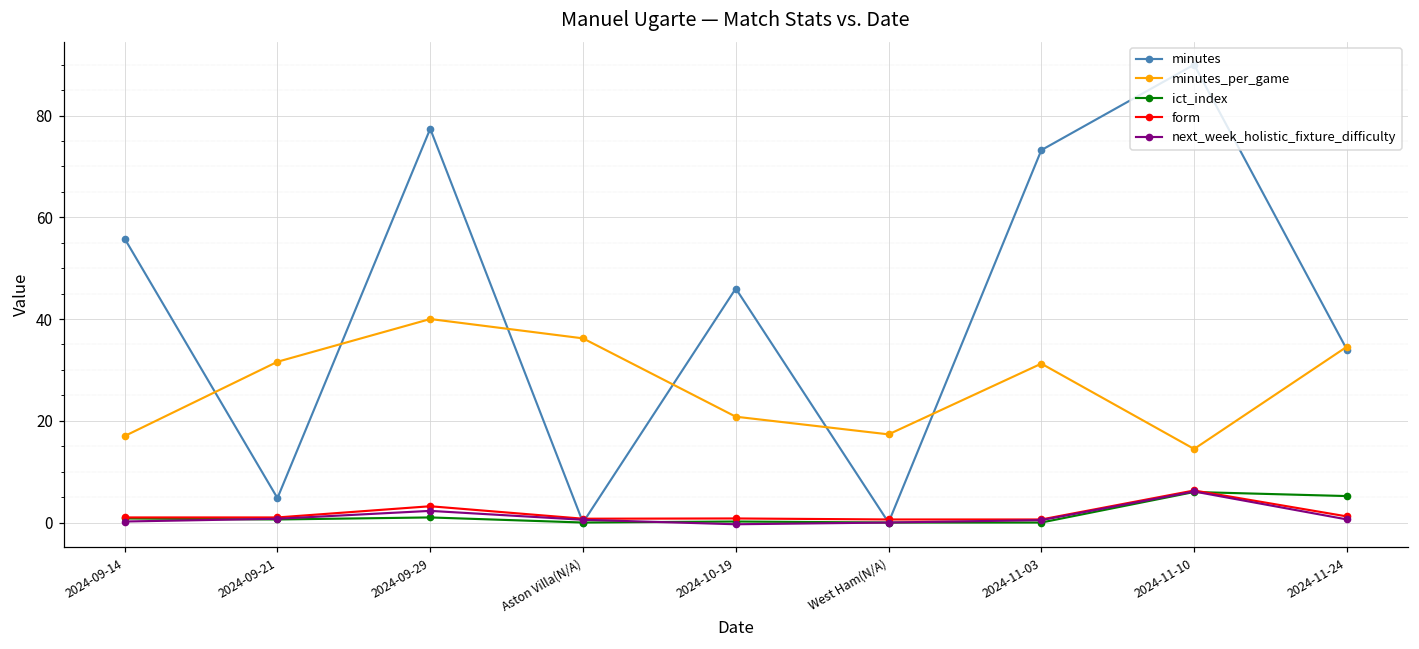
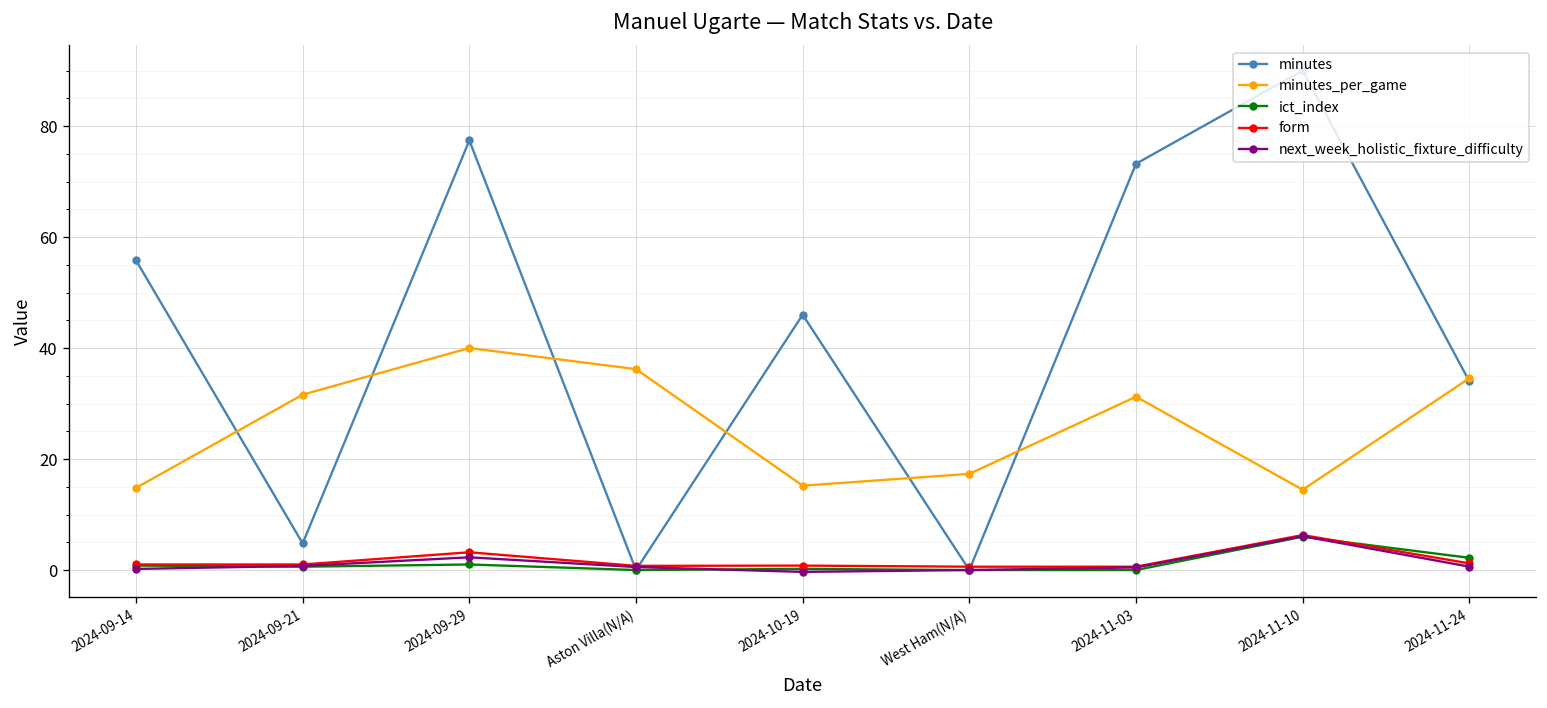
  {
    "minutes": {
      "2024-09-14": 56,
      "2024-09-21": 5,
      "2024-09-29": 77,
      "2024-10-19": 46,
      "2024-11-03": 73,
      "2024-11-24": 34
    },
    "minutes_per_game": {
-     "2024-09-14": 17,
+     "2024-09-14": 15,
      "2024-09-21": 32,
      "2024-09-29": 40,
      "Aston Villa(N/A)": 36,
-     "2024-10-19": 21,
+     "2024-10-19": 15,
      "West Ham(N/A)": 17,
      "2024-11-03": 31,
      "2024-11-10": 14,
      "2024-11-24": 35
    },
    "ict_index": {
      "2024-09-29": 1,
-     "2024-11-24": 5
+     "2024-11-24": 2
    },
    "form": {
      "2024-09-29": 3,
      "2024-10-19": 1,
      "West Ham(N/A)": 1,
      "2024-11-24": 1
    },
    "next_week_holistic_fixture_difficulty": {
      "2024-09-14": 0,
      "2024-09-29": 2,
      "2024-11-24": 1
    }
  }
